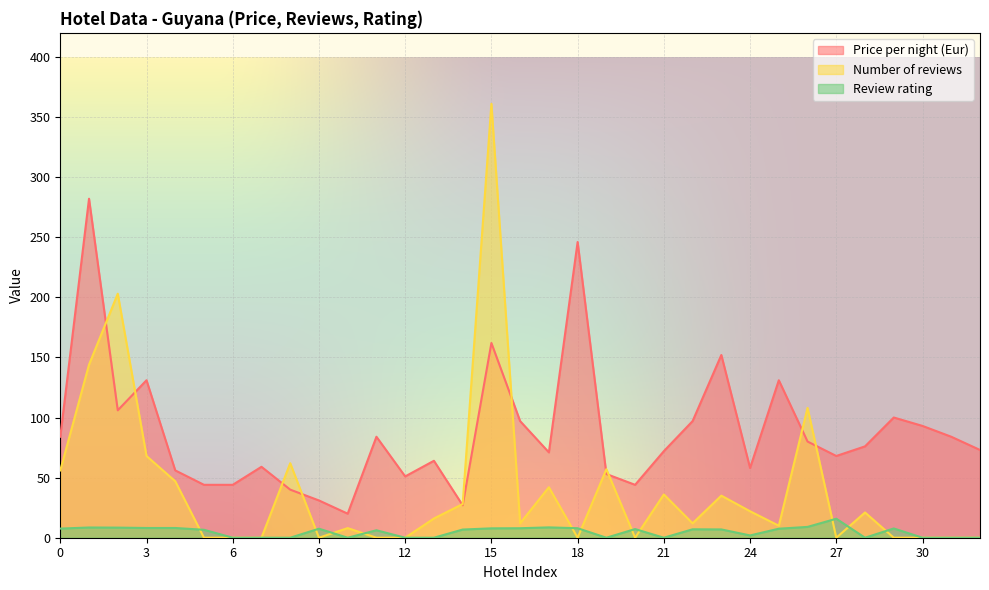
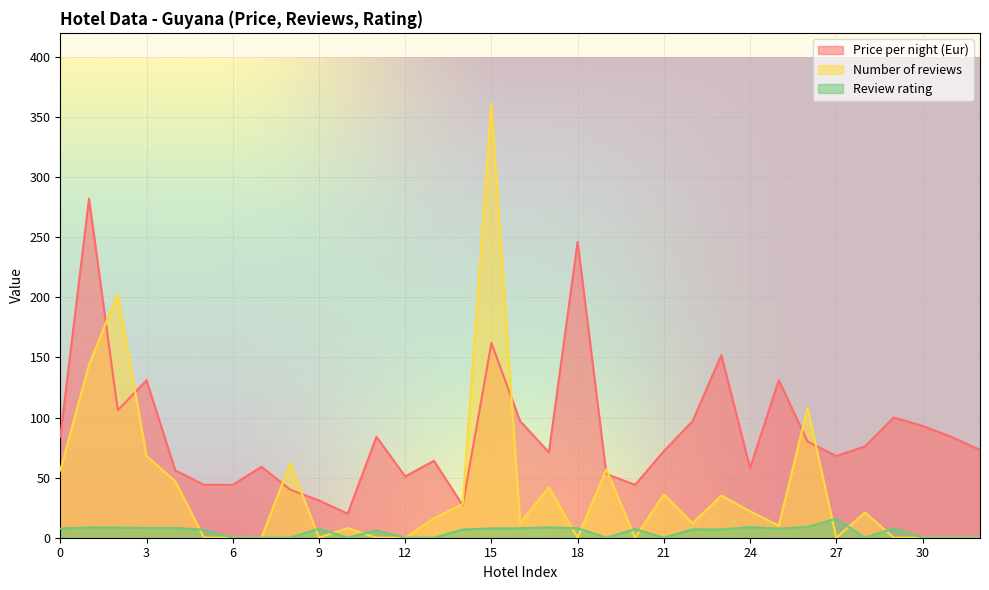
  {
    "Price per night (Eur)": {
      "0": 84,
      "3": 131,
      "6": 44,
      "9": 31,
      "12": 51,
      "15": 162,
      "18": 246,
      "21": 72,
      "24": 58,
      "27": 68,
      "30": 93
    },
    "Number of reviews": {
      "0": 56,
      "3": 68,
      "9": 0,
      "15": 361,
      "18": 0,
      "21": 36,
      "24": 22,
      "27": 0
    },
    "Review rating": {
      "0": 8,
      "3": 8,
      "9": 8,
      "15": 8,
      "18": 8,
      "21": 0,
-     "24": 2,
+     "24": 9,
      "27": 16
    }
  }
